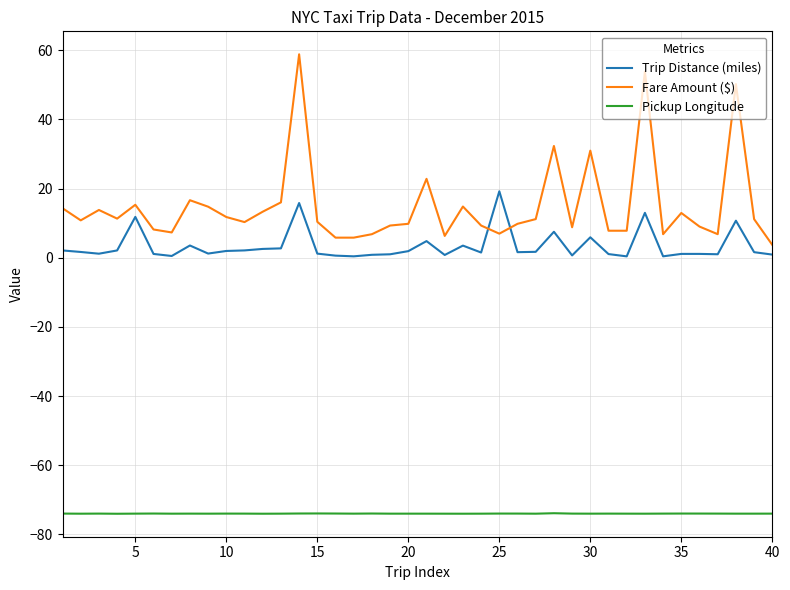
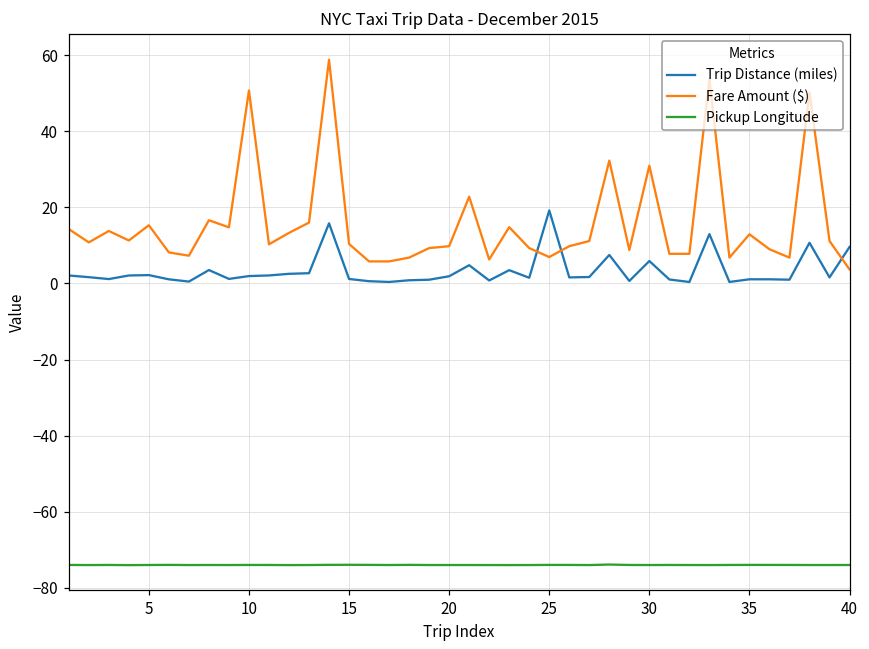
  {
    "Trip Distance (miles)": {
-     "5": 12,
+     "5": 2,
      "10": 2,
      "15": 1,
      "20": 2,
      "25": 19,
      "30": 6,
      "35": 1,
-     "40": 1
+     "40": 10
    },
    "Fare Amount ($)": {
      "5": 15,
-     "10": 12,
+     "10": 51,
      "15": 10,
      "20": 10,
      "25": 7,
      "30": 31,
      "35": 13,
      "40": 4
    },
    "Pickup Longitude": {
      "5": -74,
      "10": -74,
      "15": -74,
      "20": -74,
      "25": -74,
      "30": -74,
      "35": -74,
      "40": -74
    }
  }
